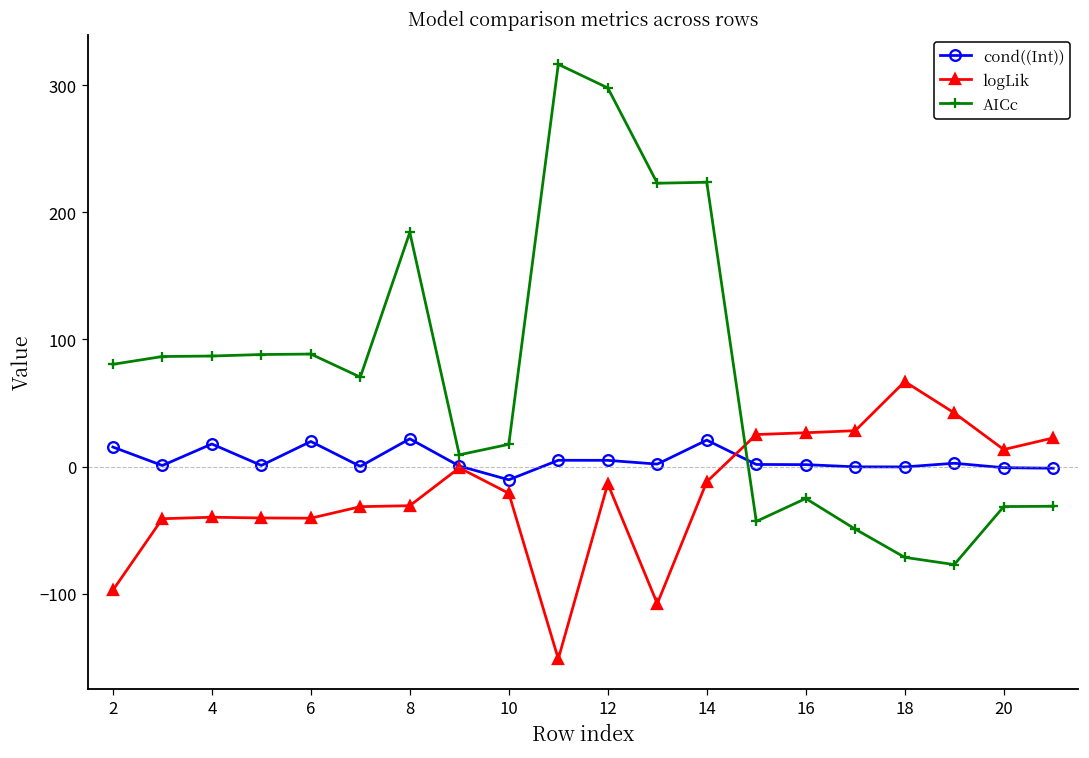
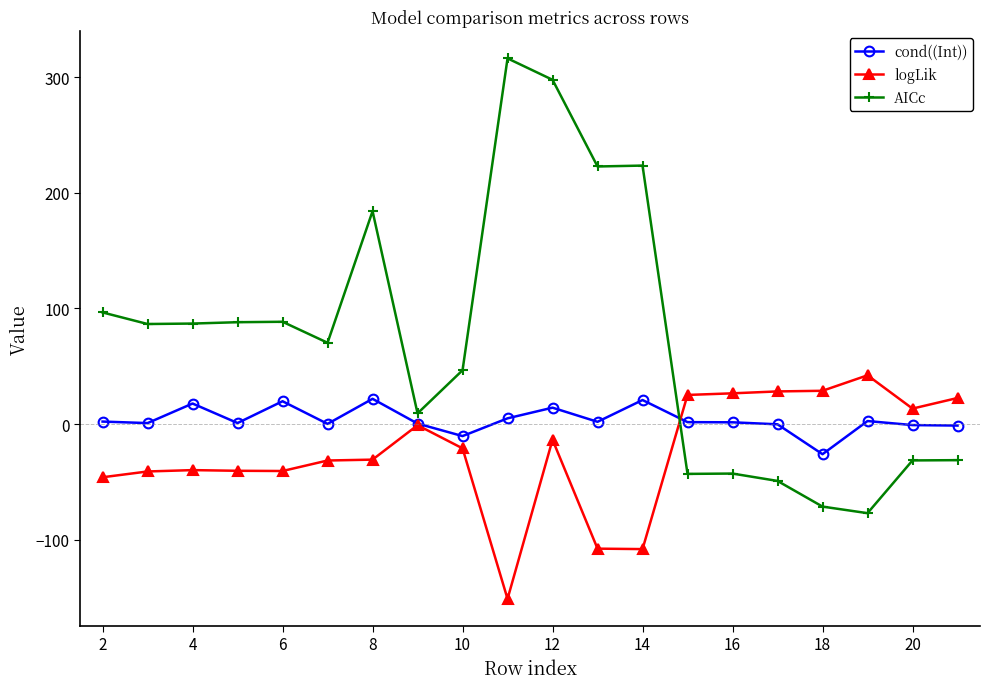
  {
    "cond((Int))": {
-     "2": 15,
+     "2": 2,
      "4": 18,
      "6": 20,
      "8": 22,
      "10": -10,
-     "12": 5,
+     "12": 14,
      "14": 21,
      "16": 2,
-     "18": 0,
+     "18": -26,
      "20": -1
    },
    "logLik": {
-     "2": -97,
+     "2": -46,
      "4": -40,
      "6": -41,
      "8": -31,
      "10": -21,
      "12": -14,
-     "14": -12,
+     "14": -108,
      "16": 27,
-     "18": 67,
+     "18": 29,
      "20": 13
    },
    "AICc": {
-     "2": 80,
+     "2": 97,
      "4": 87,
      "6": 89,
      "8": 184,
-     "10": 18,
+     "10": 47,
      "12": 298,
      "14": 224,
-     "16": -25,
+     "16": -43,
      "18": -71,
      "20": -31
    }
  }
